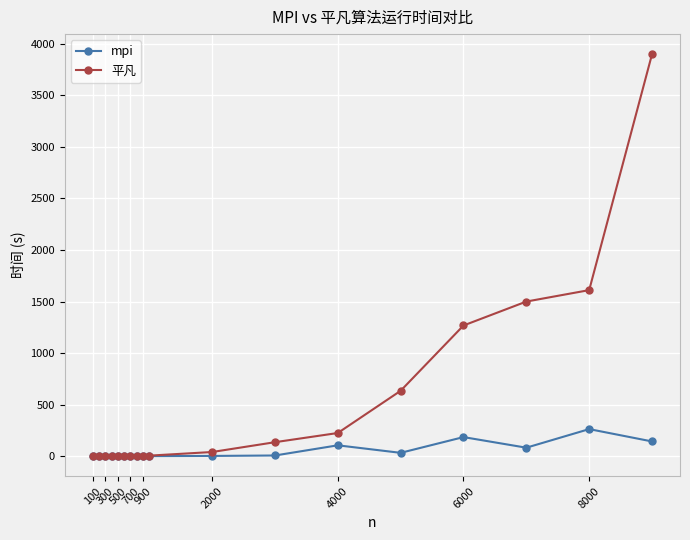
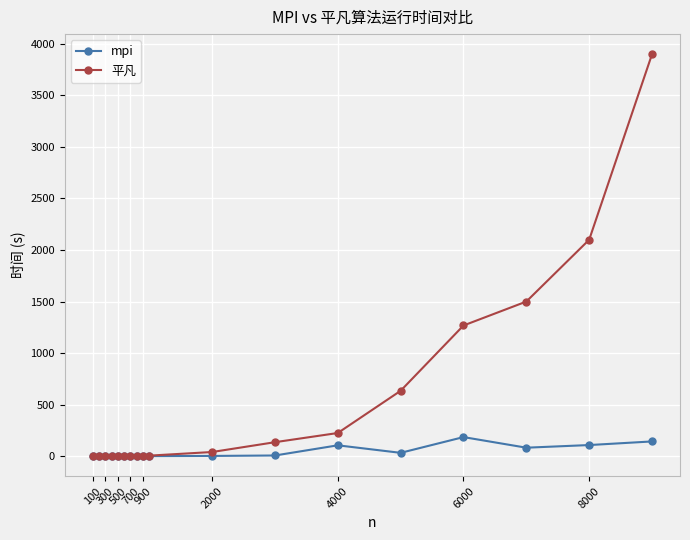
  {
    "mpi": {
      "2000": 0,
      "4000": 110,
      "6000": 180,
-     "8000": 260
+     "8000": 110
    },
    "平凡": {
      "2000": 40,
      "4000": 220,
      "6000": 1270,
-     "8000": 1610
+     "8000": 2100
    }
  }
